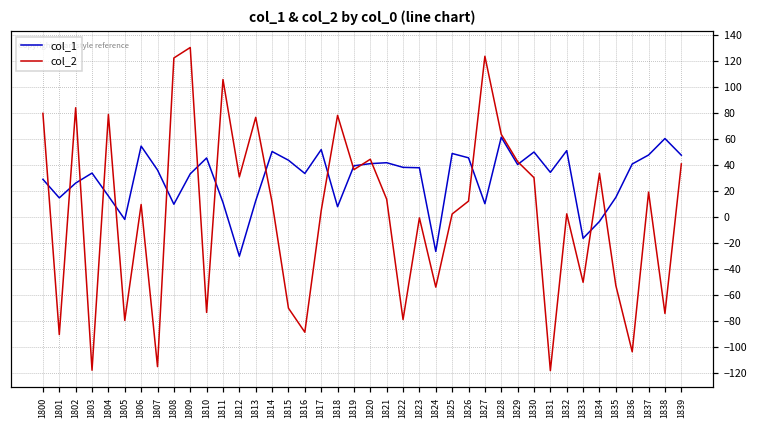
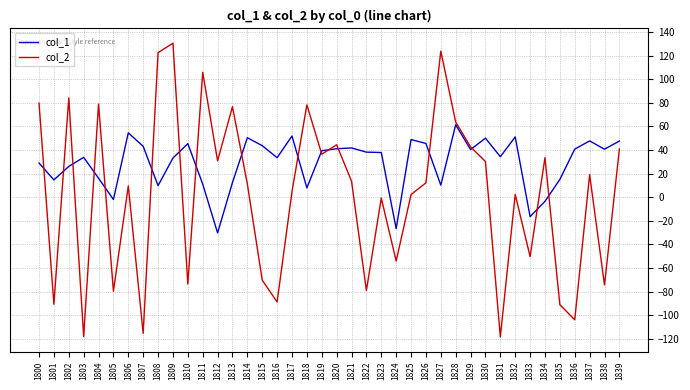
  {
    "col_1": {
      "1800": 29,
      "1801": 15,
      "1802": 26,
      "1803": 34,
      "1804": 16,
      "1805": -2,
      "1806": 55,
-     "1807": 36,
+     "1807": 43,
      "1808": 10,
      "1809": 33,
      "1810": 45,
      "1811": 11,
      "1812": -30,
      "1813": 12,
      "1814": 50,
      "1815": 44,
      "1816": 33,
      "1817": 52,
      "1818": 8,
      "1819": 39,
      "1820": 41,
      "1821": 42,
      "1822": 38,
      "1823": 38,
      "1824": -27,
      "1825": 49,
      "1826": 45,
      "1827": 10,
      "1828": 61,
      "1829": 40,
      "1830": 50,
      "1831": 34,
      "1832": 51,
      "1833": -17,
      "1834": -4,
      "1835": 15,
      "1836": 41,
      "1837": 48,
-     "1838": 60,
+     "1838": 41,
      "1839": 48
    },
    "col_2": {
      "1800": 80,
      "1801": -91,
      "1802": 84,
      "1803": -118,
      "1804": 79,
      "1805": -80,
      "1806": 10,
      "1807": -115,
      "1808": 122,
      "1809": 130,
      "1810": -74,
      "1811": 106,
      "1812": 31,
      "1813": 77,
      "1814": 11,
      "1815": -70,
      "1816": -89,
      "1817": 5,
      "1818": 78,
      "1819": 36,
      "1820": 44,
      "1821": 14,
      "1822": -79,
      "1823": -1,
      "1824": -54,
      "1825": 2,
      "1826": 12,
      "1827": 124,
      "1828": 64,
      "1829": 43,
      "1830": 30,
      "1831": -118,
      "1832": 2,
      "1833": -50,
      "1834": 34,
-     "1835": -53,
+     "1835": -91,
      "1836": -104,
      "1837": 19,
      "1838": -74,
      "1839": 41
    }
  }
